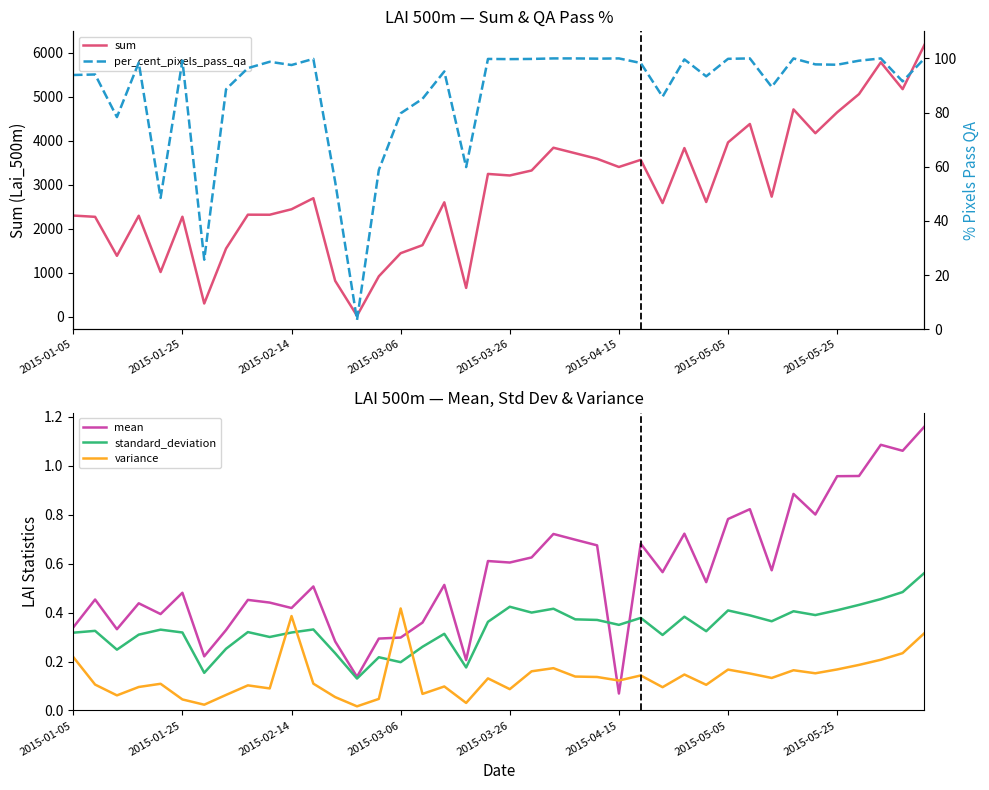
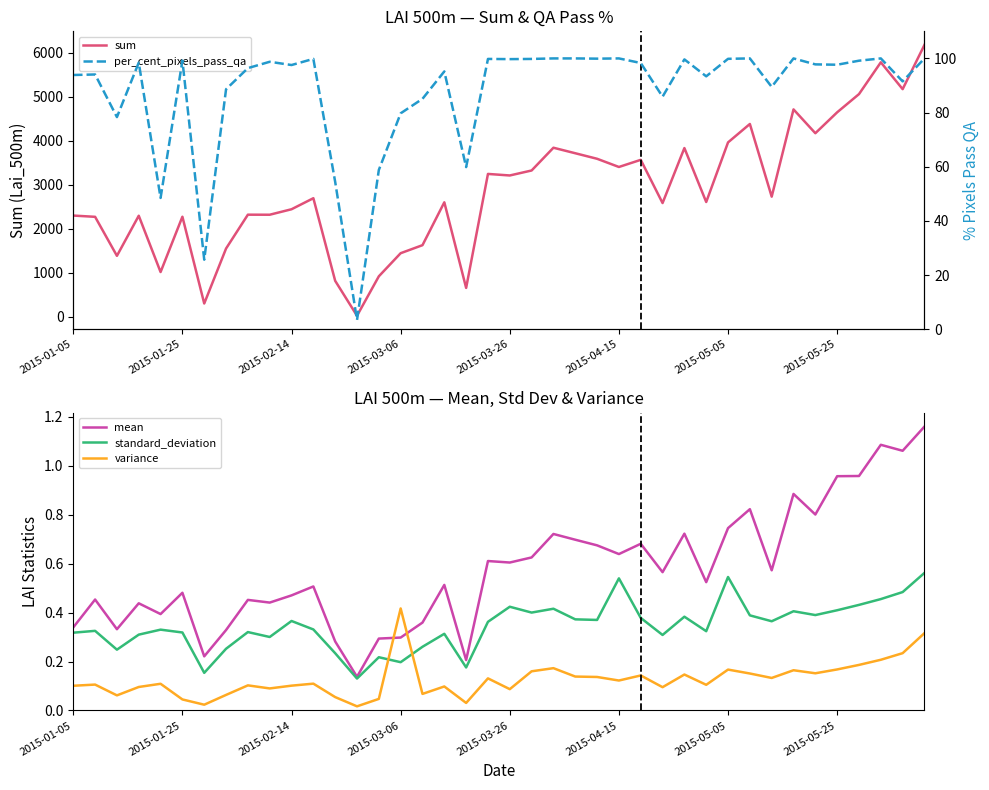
  {
    "LAI 500m — Mean, Std Dev & Variance": {
      "mean": {
        "2015-01-05": 0.34,
        "2015-01-25": 0.48,
-       "2015-02-14": 0.42,
+       "2015-02-14": 0.47,
        "2015-03-06": 0.30,
        "2015-03-26": 0.60,
-       "2015-04-15": 0.07,
-       "2015-05-05": 0.78,
+       "2015-04-15": 0.64,
+       "2015-05-05": 0.75,
        "2015-05-25": 0.96
      },
      "standard_deviation": {
        "2015-01-05": 0.32,
        "2015-01-25": 0.32,
-       "2015-02-14": 0.32,
+       "2015-02-14": 0.37,
        "2015-03-06": 0.20,
        "2015-03-26": 0.42,
-       "2015-04-15": 0.35,
-       "2015-05-05": 0.41,
+       "2015-04-15": 0.54,
+       "2015-05-05": 0.55,
        "2015-05-25": 0.41
      },
      "variance": {
-       "2015-01-05": 0.22,
+       "2015-01-05": 0.10,
        "2015-01-25": 0.05,
-       "2015-02-14": 0.39,
+       "2015-02-14": 0.10,
        "2015-03-06": 0.42,
        "2015-03-26": 0.09,
        "2015-04-15": 0.12,
        "2015-05-05": 0.17,
        "2015-05-25": 0.17
      }
    }
  }
